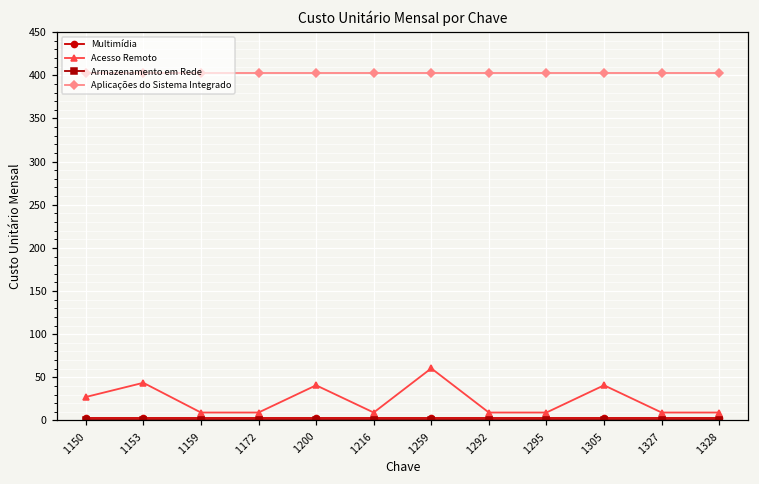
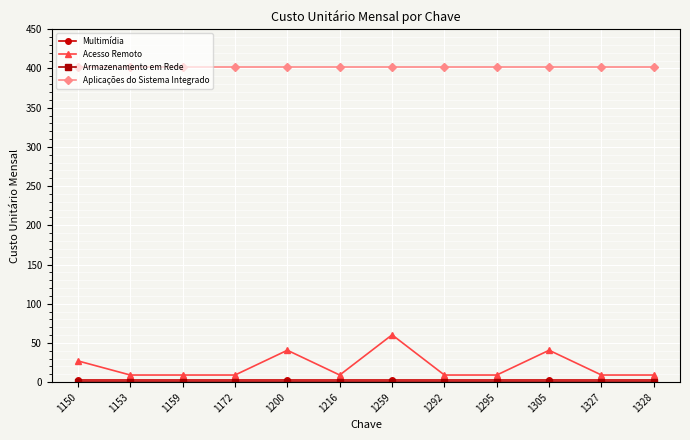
  {
    "Acesso Remoto": {
      "1150": 30,
-     "1153": 40,
+     "1153": 10,
      "1159": 10,
      "1172": 10,
      "1200": 40,
      "1216": 10,
      "1259": 60,
      "1292": 10,
      "1295": 10,
      "1305": 40,
      "1327": 10,
      "1328": 10
    },
    "Aplicações do Sistema Integrado": {
      "1172": 400,
      "1200": 400,
      "1216": 400,
      "1259": 400,
      "1292": 400,
      "1295": 400,
      "1305": 400,
      "1327": 400,
      "1328": 400
    }
  }
